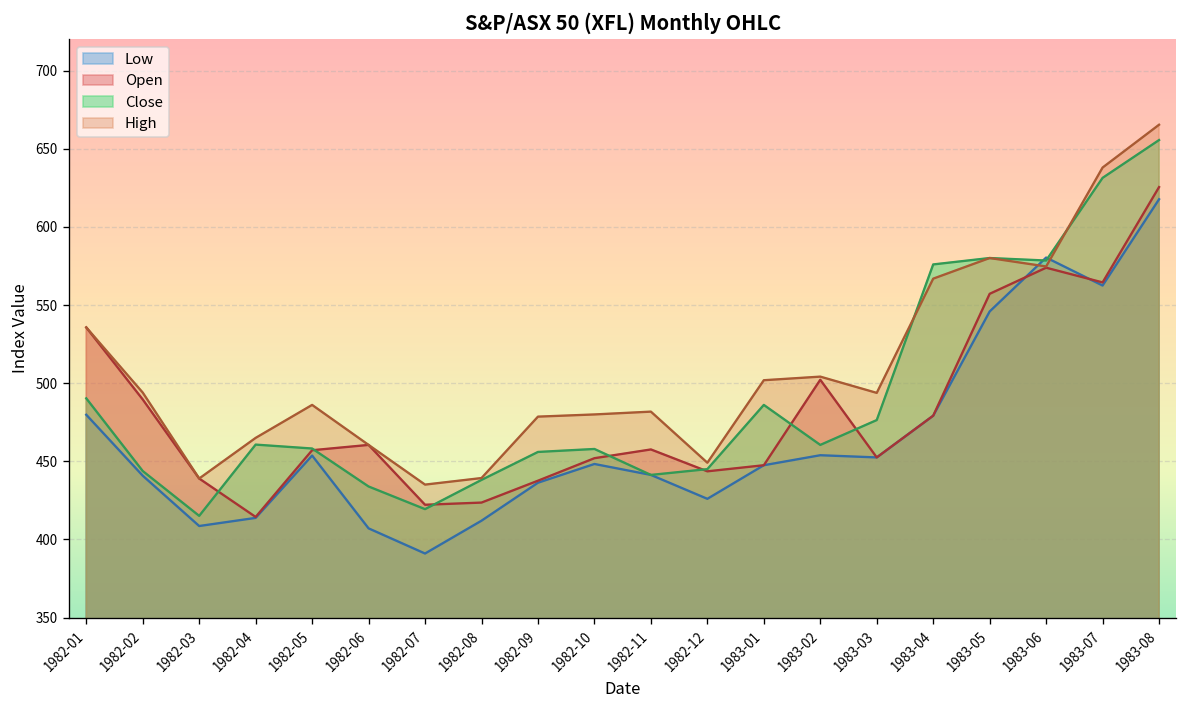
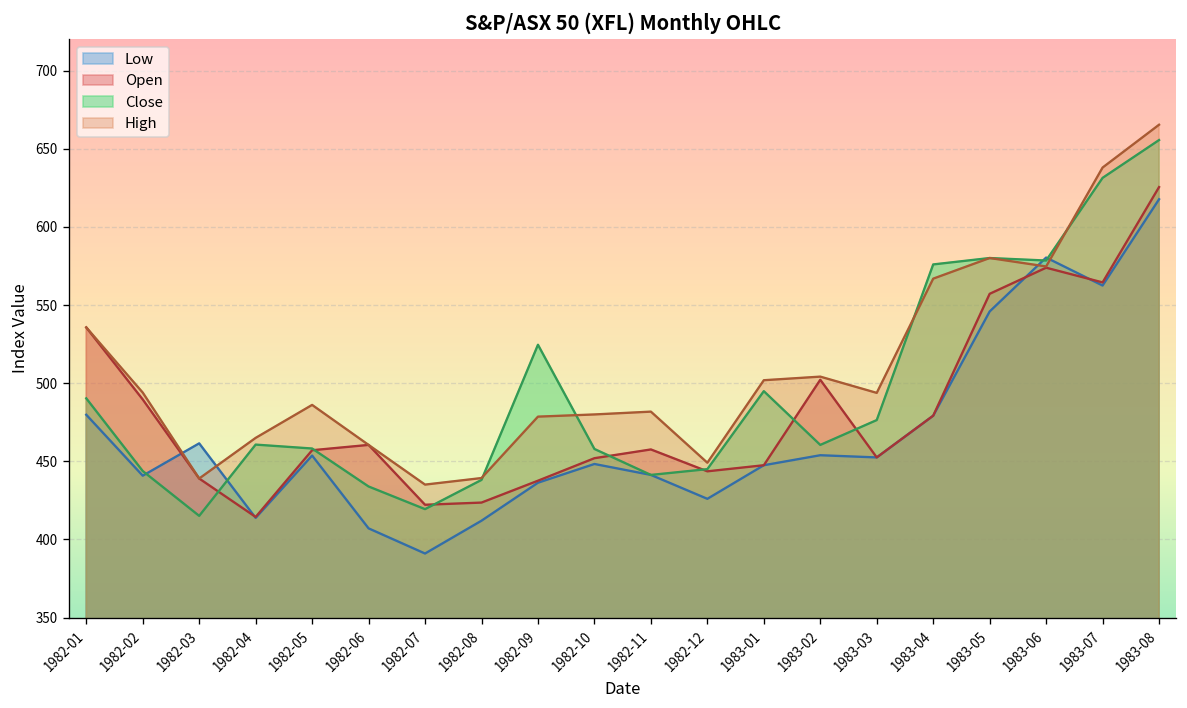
  {
    "Low": {
      "1982-01": 480,
      "1982-02": 441,
-     "1982-03": 409,
+     "1982-03": 462,
      "1982-05": 454,
      "1982-06": 407,
      "1982-07": 391,
      "1982-08": 412,
      "1982-10": 448,
      "1982-12": 426,
      "1983-02": 454,
      "1983-05": 546,
      "1983-07": 563,
      "1983-08": 618
    },
    "Close": {
      "1982-01": 490,
      "1982-02": 444,
      "1982-03": 415,
      "1982-04": 461,
      "1982-06": 434,
      "1982-07": 419,
-     "1982-09": 456,
+     "1982-09": 525,
      "1982-10": 458,
-     "1983-01": 486,
+     "1983-01": 495,
      "1983-02": 461,
      "1983-03": 476,
      "1983-04": 576,
      "1983-07": 631,
      "1983-08": 656
    }
  }
